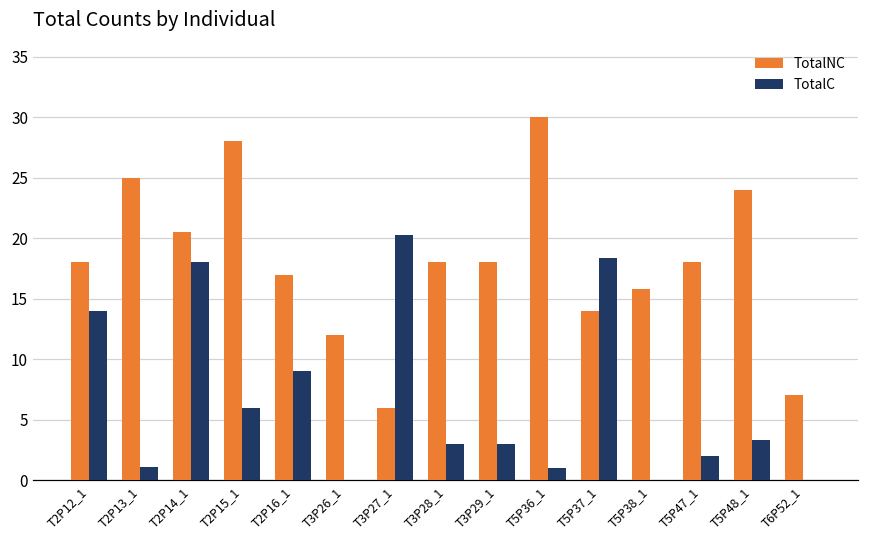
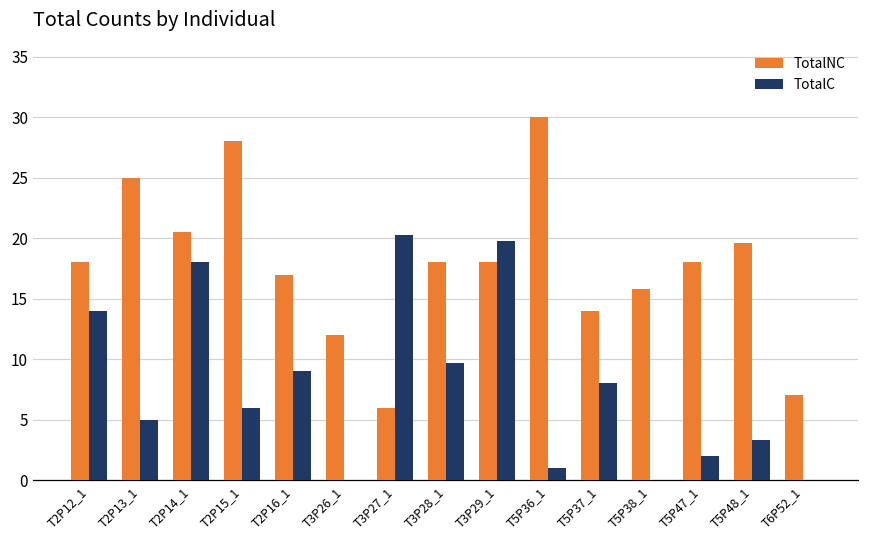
  {
    "TotalNC": {
      "T2P12_1": 18.0,
      "T2P13_1": 25.0,
      "T2P14_1": 20.5,
      "T2P15_1": 28.0,
      "T2P16_1": 17.0,
      "T3P26_1": 12.0,
      "T3P27_1": 6.0,
      "T3P28_1": 18.0,
      "T3P29_1": 18.0,
      "T5P36_1": 30.0,
      "T5P37_1": 14.0,
      "T5P38_1": 15.8,
      "T5P47_1": 18.0,
-     "T5P48_1": 24.0,
+     "T5P48_1": 19.6,
      "T6P52_1": 7.0
    },
    "TotalC": {
      "T2P12_1": 14.0,
-     "T2P13_1": 1.1,
+     "T2P13_1": 5.0,
      "T2P14_1": 18.0,
      "T2P15_1": 6.0,
      "T2P16_1": 9.0,
      "T3P26_1": 0.0,
      "T3P27_1": 20.3,
-     "T3P28_1": 3.0,
-     "T3P29_1": 3.0,
+     "T3P28_1": 9.7,
+     "T3P29_1": 19.8,
      "T5P36_1": 1.0,
-     "T5P37_1": 18.4,
+     "T5P37_1": 8.0,
      "T5P38_1": 0.0,
      "T5P47_1": 2.0,
      "T5P48_1": 3.3,
      "T6P52_1": 0.0
    }
  }
